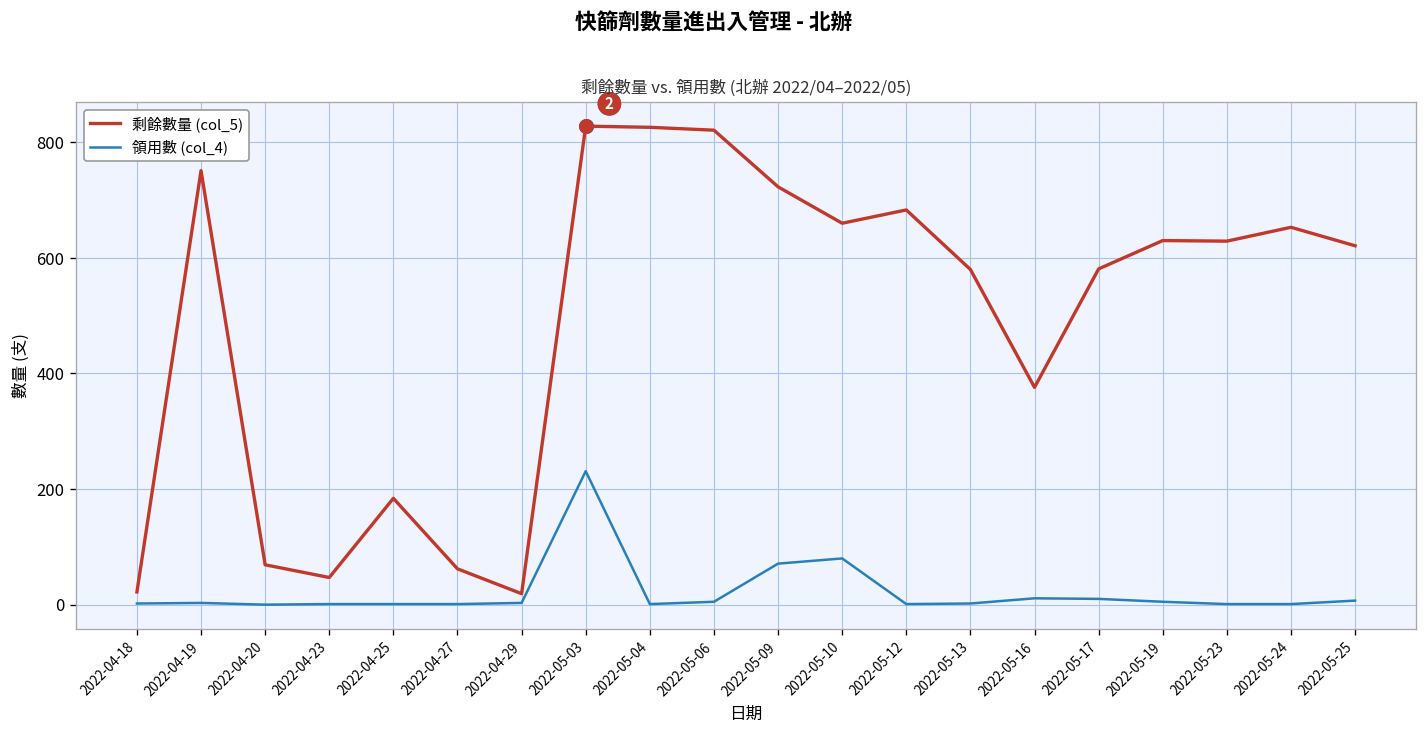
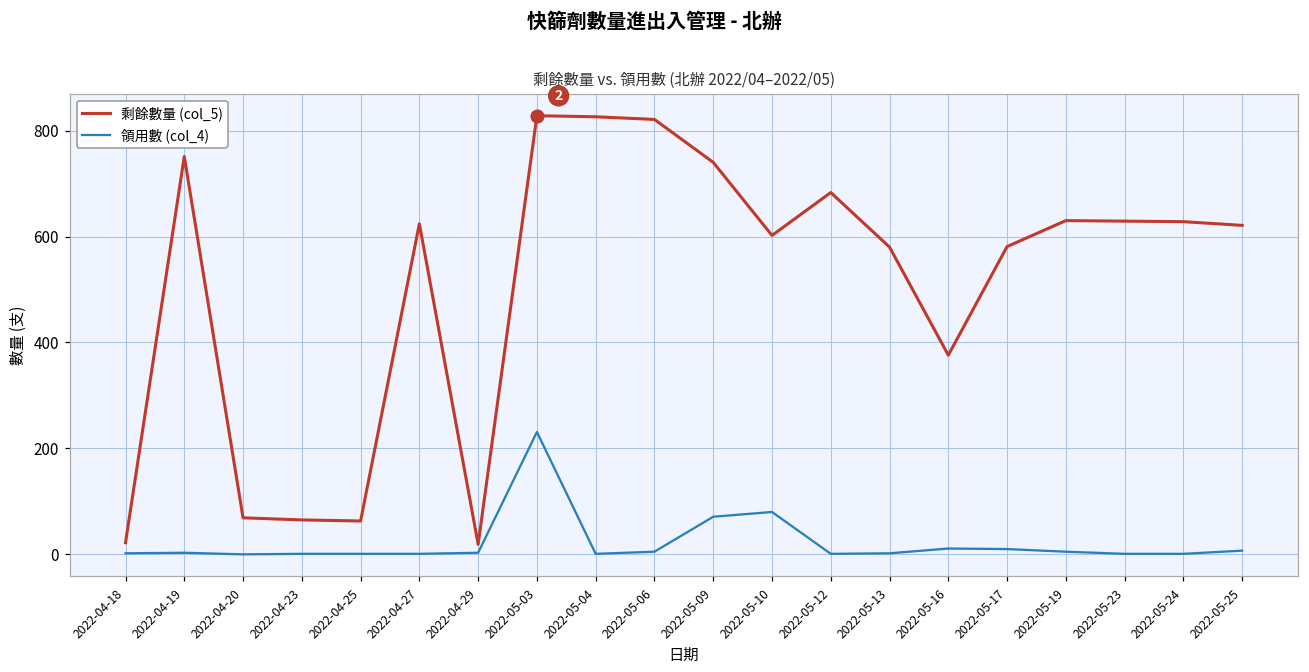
  {
    "剩餘數量 (col_5)": {
      "2022-04-18": 20,
      "2022-04-19": 750,
      "2022-04-20": 70,
-     "2022-04-23": 50,
-     "2022-04-25": 180,
-     "2022-04-27": 60,
+     "2022-04-23": 70,
+     "2022-04-25": 60,
+     "2022-04-27": 620,
      "2022-04-29": 20,
      "2022-05-04": 830,
      "2022-05-06": 820,
-     "2022-05-09": 720,
-     "2022-05-10": 660,
+     "2022-05-09": 740,
+     "2022-05-10": 600,
      "2022-05-12": 680,
      "2022-05-13": 580,
      "2022-05-16": 380,
      "2022-05-17": 580,
      "2022-05-19": 630,
      "2022-05-23": 630,
-     "2022-05-24": 650,
+     "2022-05-24": 630,
      "2022-05-25": 620
    }
  }
